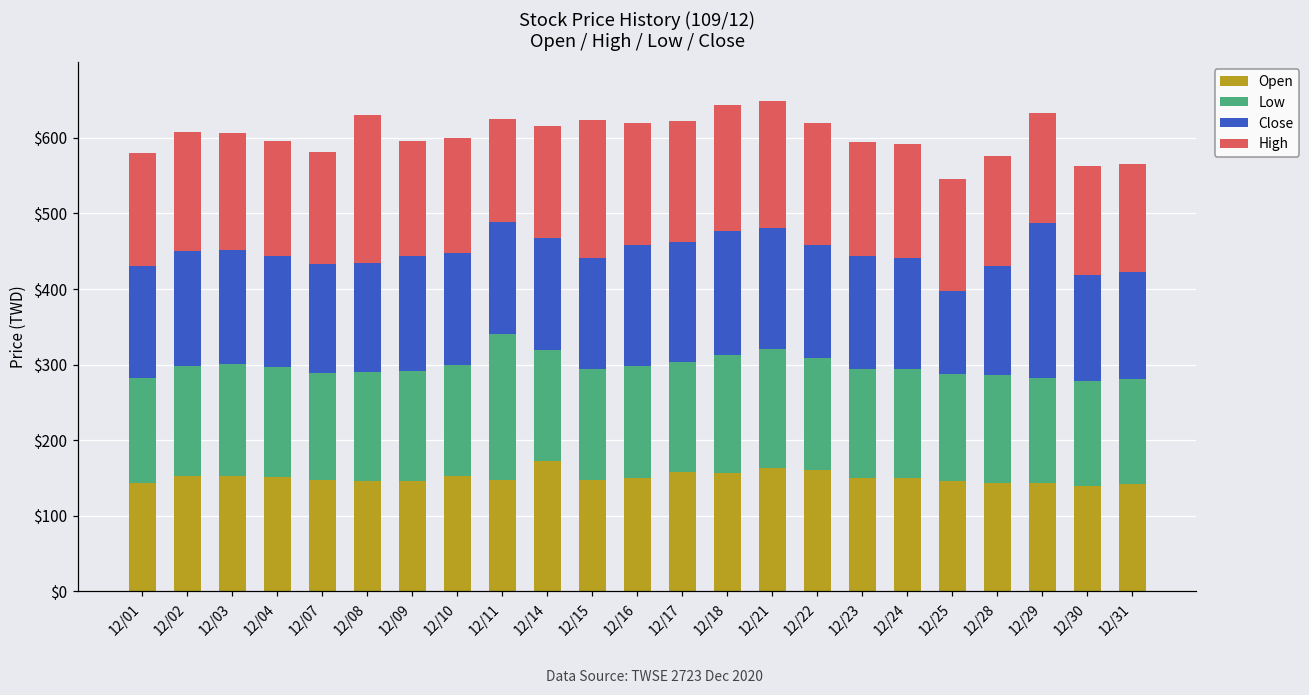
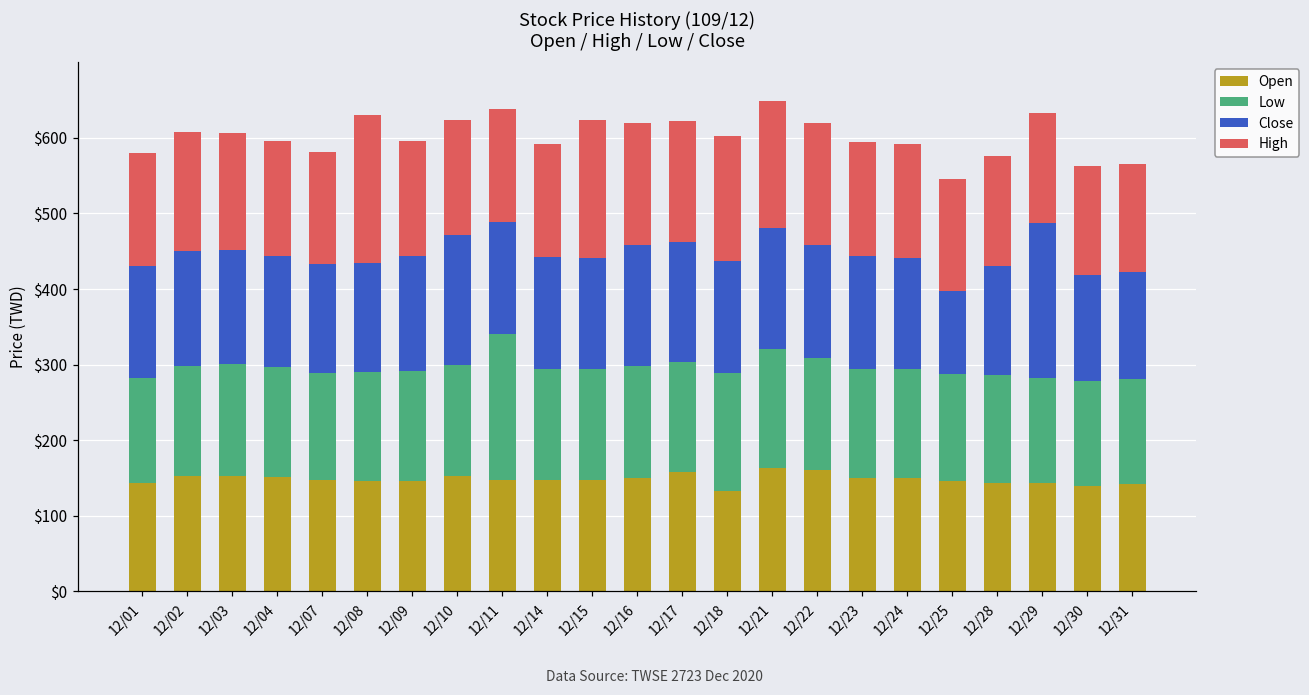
  {
    "Open": {
      "12/01": "$140",
      "12/02": "$150",
      "12/03": "$150",
      "12/04": "$150",
      "12/07": "$150",
      "12/08": "$150",
      "12/09": "$150",
      "12/10": "$150",
      "12/11": "$150",
-     "12/14": "$170",
+     "12/14": "$150",
      "12/15": "$150",
      "12/16": "$150",
      "12/17": "$160",
-     "12/18": "$160",
+     "12/18": "$130",
      "12/21": "$160",
      "12/22": "$160",
      "12/23": "$150",
      "12/24": "$150",
      "12/25": "$150",
      "12/28": "$140",
      "12/29": "$140",
      "12/30": "$140",
      "12/31": "$140"
    },
    "Low": {
      "12/01": "$140",
      "12/02": "$150",
      "12/03": "$150",
      "12/04": "$150",
      "12/07": "$140",
      "12/08": "$140",
      "12/09": "$150",
      "12/10": "$150",
      "12/11": "$190",
      "12/14": "$150",
      "12/15": "$150",
      "12/16": "$150",
      "12/17": "$150",
      "12/18": "$160",
      "12/21": "$160",
      "12/22": "$150",
      "12/23": "$140",
      "12/24": "$150",
      "12/25": "$140",
      "12/28": "$140",
      "12/29": "$140",
      "12/30": "$140",
      "12/31": "$140"
    },
    "Close": {
      "12/01": "$150",
      "12/02": "$150",
      "12/03": "$150",
      "12/04": "$150",
      "12/07": "$140",
      "12/08": "$150",
      "12/09": "$150",
-     "12/10": "$150",
+     "12/10": "$170",
      "12/11": "$150",
      "12/14": "$150",
      "12/15": "$150",
      "12/16": "$160",
      "12/17": "$160",
-     "12/18": "$160",
+     "12/18": "$150",
      "12/21": "$160",
      "12/22": "$150",
      "12/23": "$150",
      "12/24": "$150",
      "12/25": "$110",
      "12/28": "$140",
      "12/29": "$200",
      "12/30": "$140",
      "12/31": "$140"
    },
    "High": {
      "12/01": "$150",
      "12/02": "$160",
      "12/03": "$150",
      "12/04": "$150",
      "12/07": "$150",
      "12/08": "$200",
      "12/09": "$150",
      "12/10": "$150",
-     "12/11": "$140",
+     "12/11": "$150",
      "12/14": "$150",
      "12/15": "$180",
      "12/16": "$160",
      "12/17": "$160",
      "12/18": "$170",
      "12/21": "$170",
      "12/22": "$160",
      "12/23": "$150",
      "12/24": "$150",
      "12/25": "$150",
      "12/28": "$150",
      "12/29": "$150",
      "12/30": "$140",
      "12/31": "$140"
    }
  }
